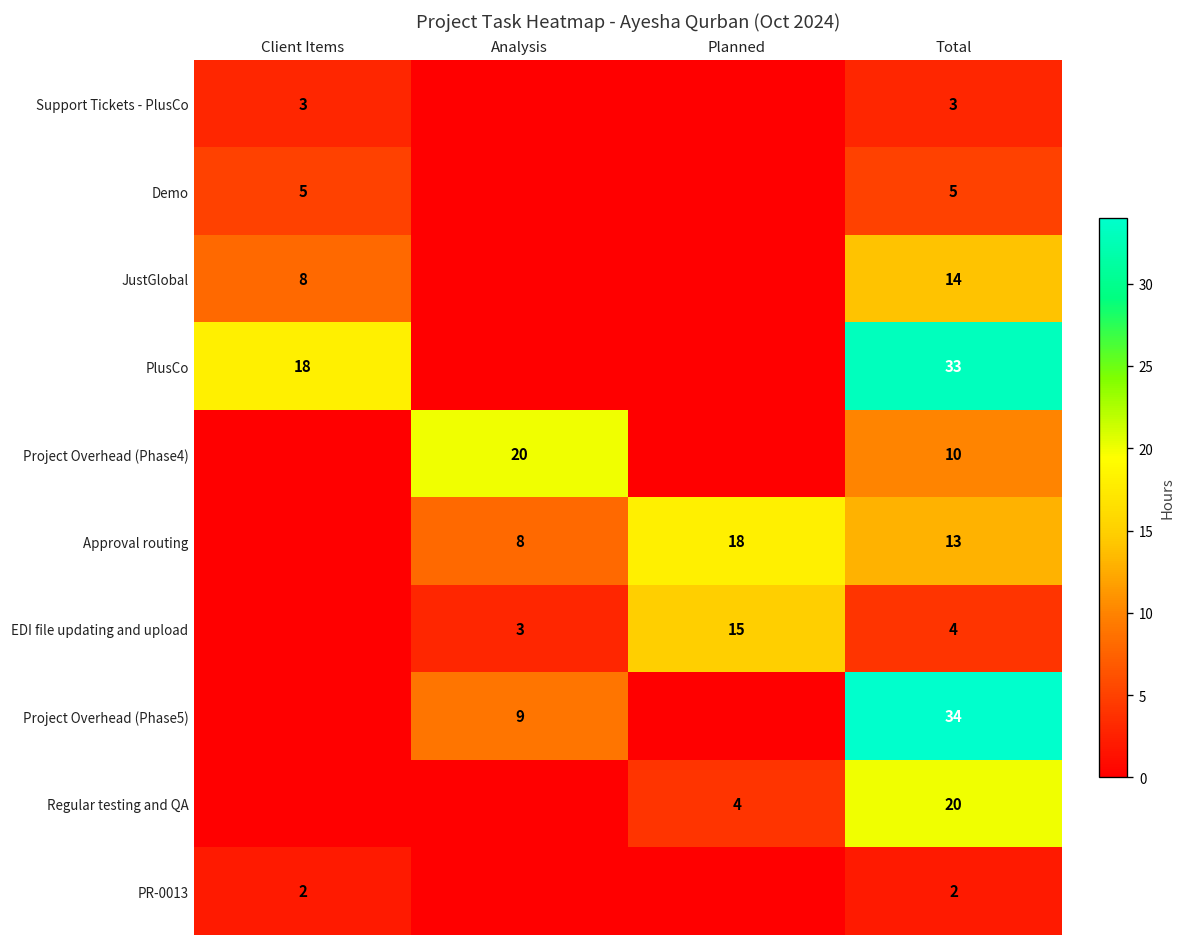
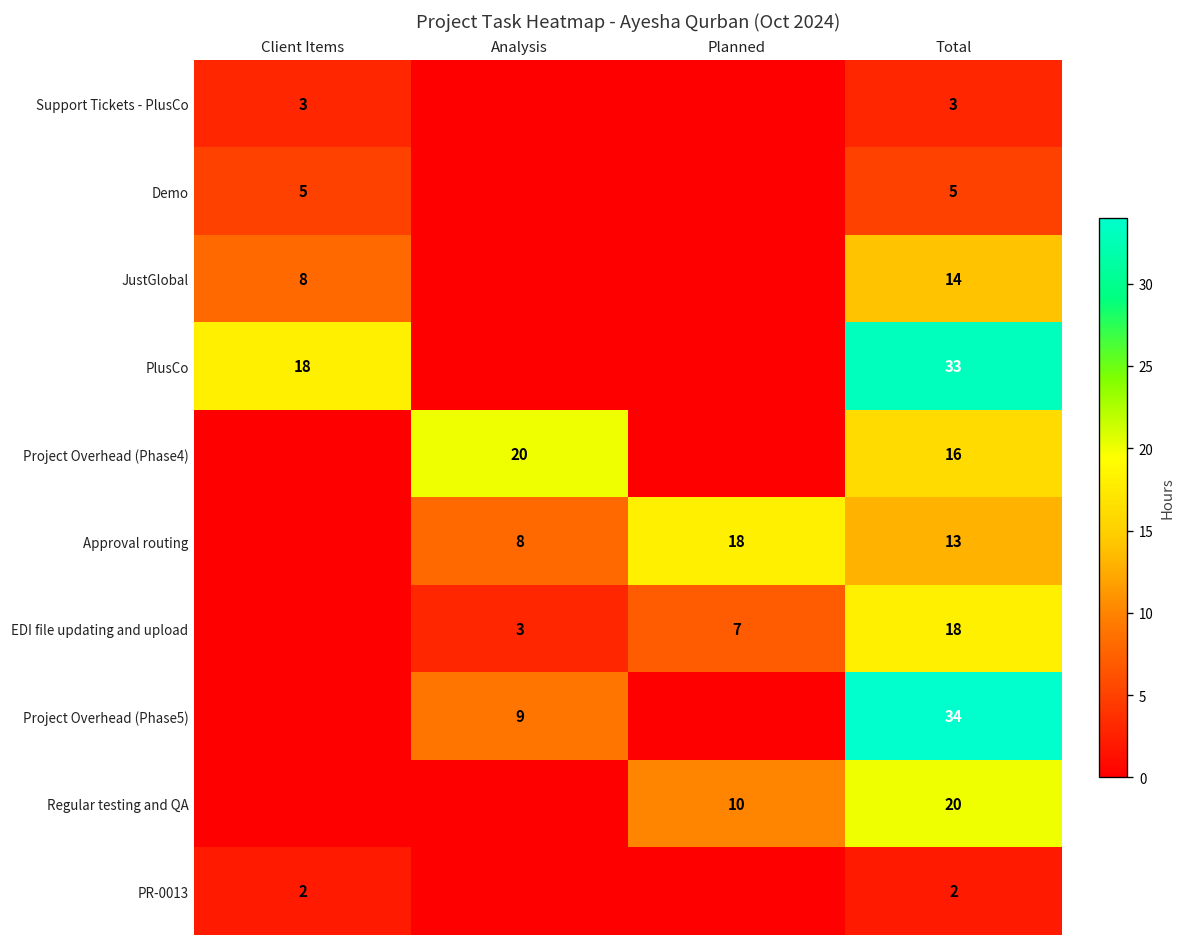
  {
    "Support Tickets - PlusCo": {
      "Client Items": 3,
      "Total": 3
    },
    "Demo": {
      "Client Items": 5,
      "Total": 5
    },
    "JustGlobal": {
      "Client Items": 8,
      "Total": 14
    },
    "PlusCo": {
      "Client Items": 18,
      "Total": 33
    },
    "Project Overhead (Phase4)": {
      "Analysis": 20,
-     "Total": 10
+     "Total": 16
    },
    "Approval routing": {
      "Analysis": 8,
      "Planned": 18,
      "Total": 13
    },
    "EDI file updating and upload": {
      "Analysis": 3,
-     "Planned": 15,
-     "Total": 4
+     "Planned": 7,
+     "Total": 18
    },
    "Project Overhead (Phase5)": {
      "Analysis": 9,
      "Total": 34
    },
    "Regular testing and QA": {
-     "Planned": 4,
+     "Planned": 10,
      "Total": 20
    },
    "PR-0013": {
      "Client Items": 2,
      "Total": 2
    }
  }
